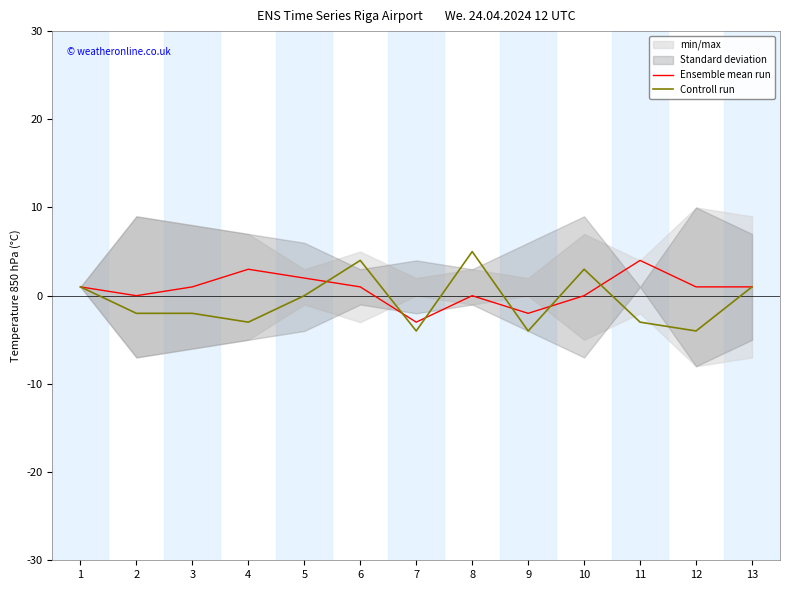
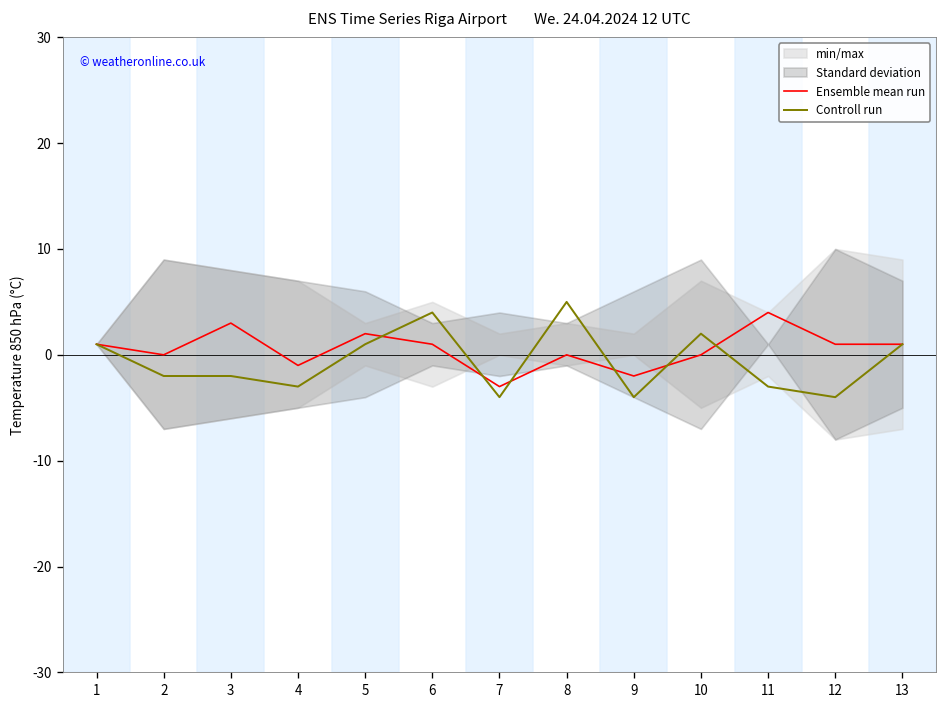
  {
    "Ensemble mean run": {
      "2": 0,
-     "3": 1,
-     "4": 3,
+     "3": 3,
+     "4": -1,
      "5": 2,
      "6": 1,
      "7": -3,
      "8": 0,
      "9": -2,
      "10": 0,
      "12": 1
    },
    "Controll run": {
      "2": -2,
      "3": -2,
      "4": -3,
-     "5": 0,
+     "5": 1,
      "6": 4,
      "7": -4,
      "8": 5,
      "9": -4,
-     "10": 3,
+     "10": 2,
      "11": -3,
      "12": -4
    }
  }
